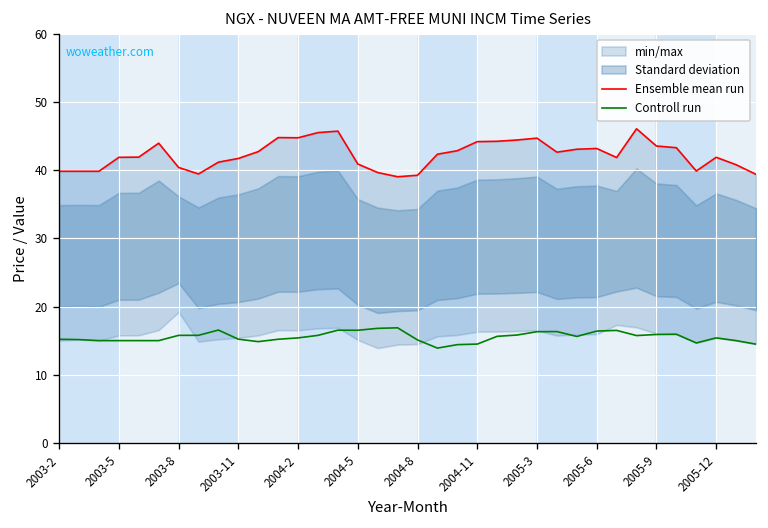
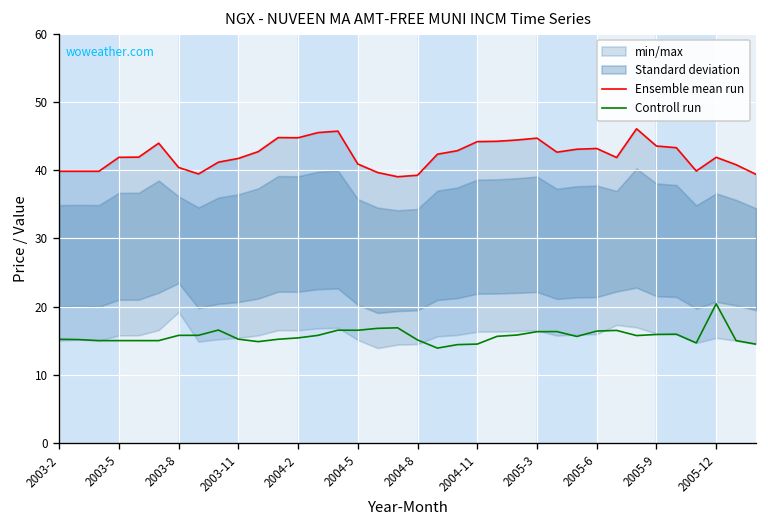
  {
    "Controll run": {
      "2003-2": 15,
      "2003-5": 15,
      "2003-8": 16,
      "2003-11": 15,
      "2004-2": 15,
      "2004-5": 17,
      "2004-8": 15,
      "2004-11": 14,
      "2005-3": 16,
      "2005-6": 16,
      "2005-9": 16,
-     "2005-12": 15
+     "2005-12": 20
    }
  }
